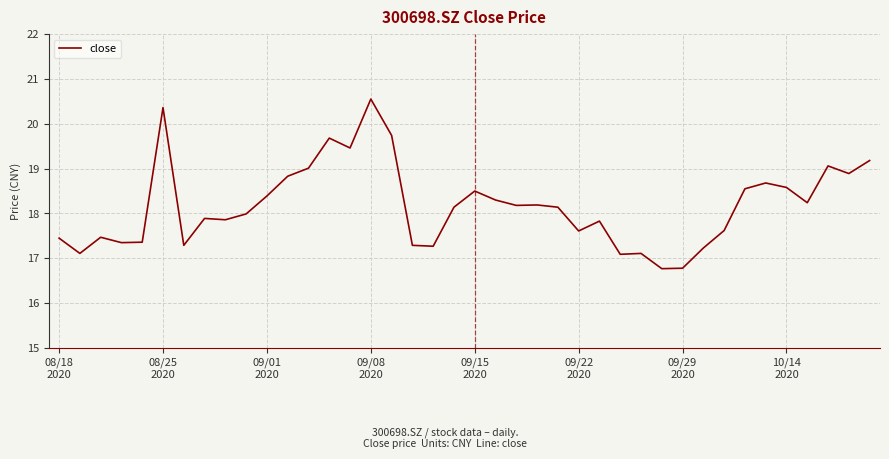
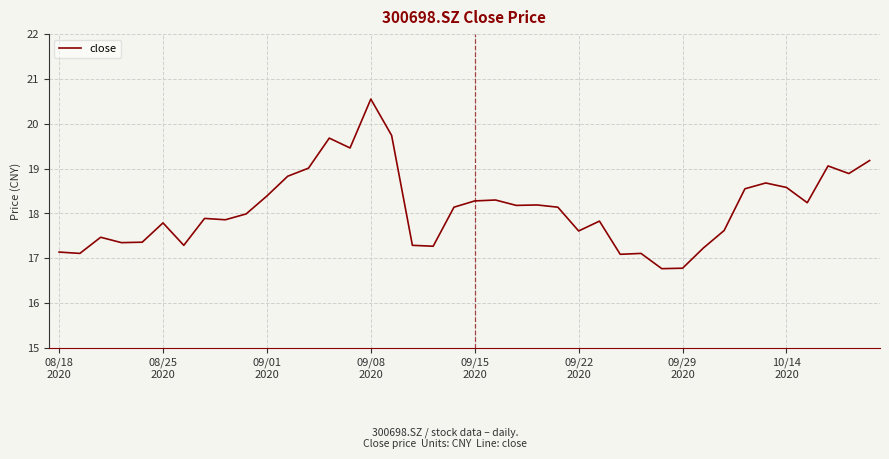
  {
-   "08/18 2020": 17.5,
-   "08/25 2020": 20.4,
+   "08/18 2020": 17.1,
+   "08/25 2020": 17.8,
    "09/01 2020": 18.4,
    "09/08 2020": 20.6,
-   "09/15 2020": 18.5,
+   "09/15 2020": 18.3,
    "09/22 2020": 17.6,
    "09/29 2020": 16.8,
    "10/14 2020": 18.6
  }
